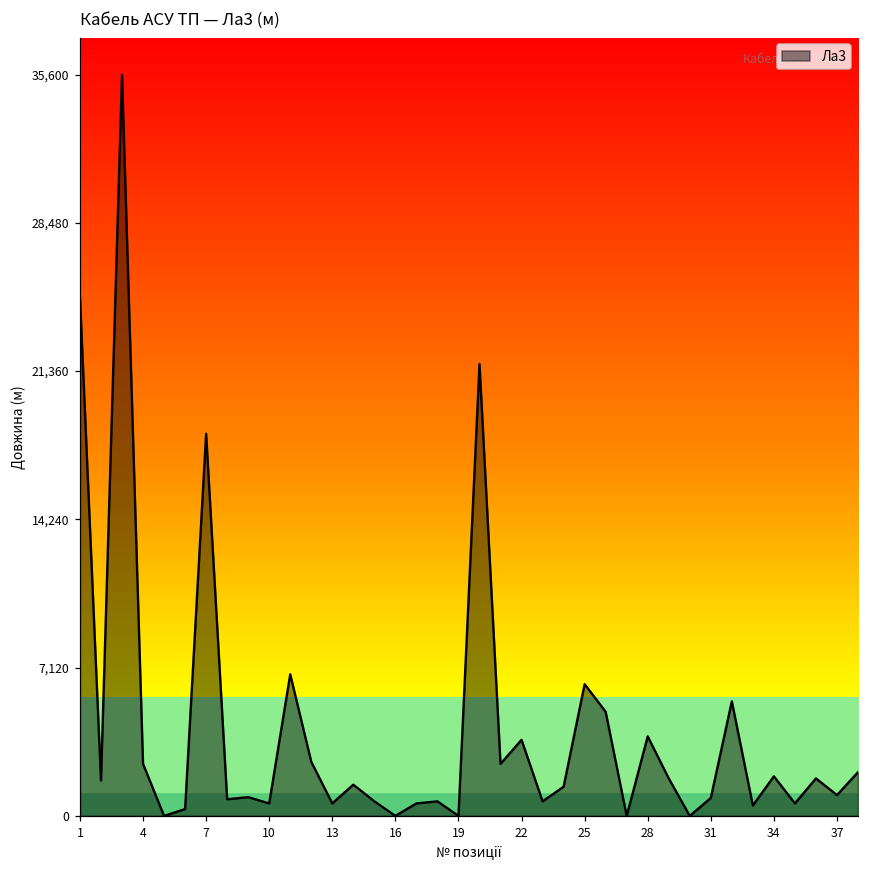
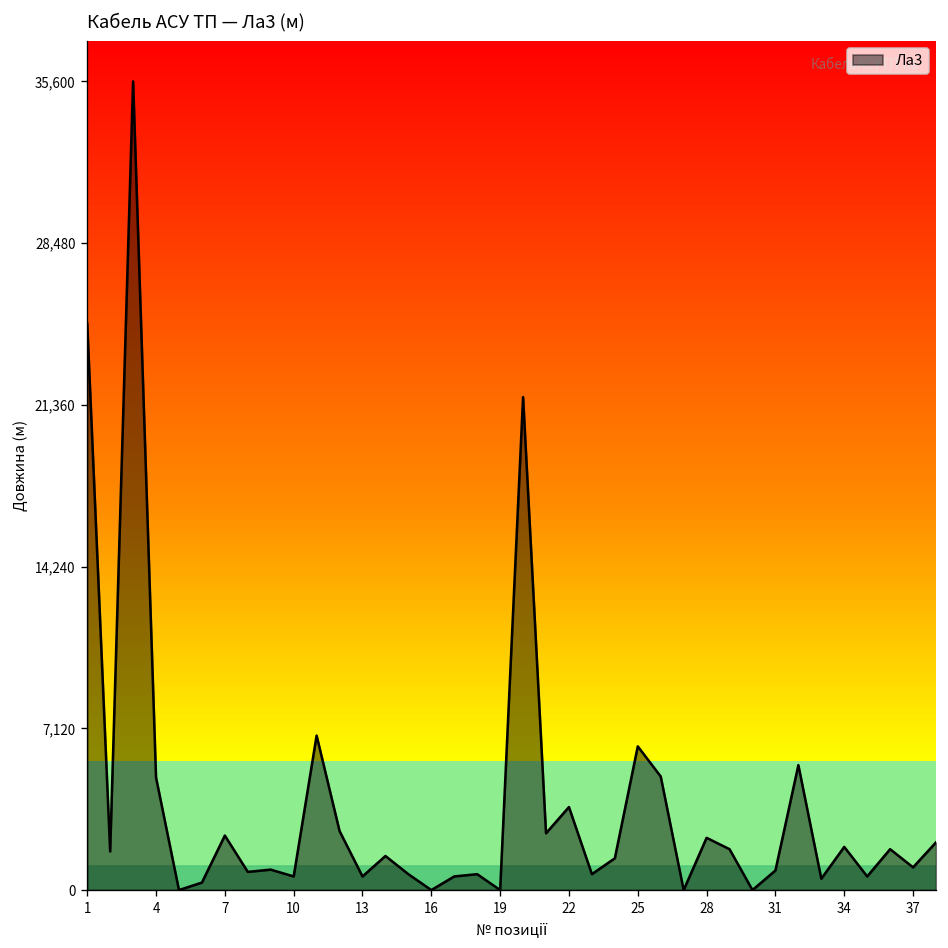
  {
    "1": "24,900",
-   "4": "2,500",
-   "7": "18,400",
+   "4": "5,000",
+   "7": "2,400",
    "22": "3,700",
    "25": "6,300",
-   "28": "3,800",
+   "28": "2,300",
    "34": "1,900"
  }
